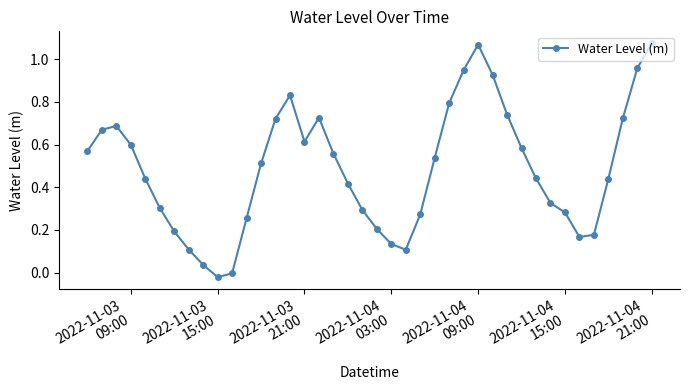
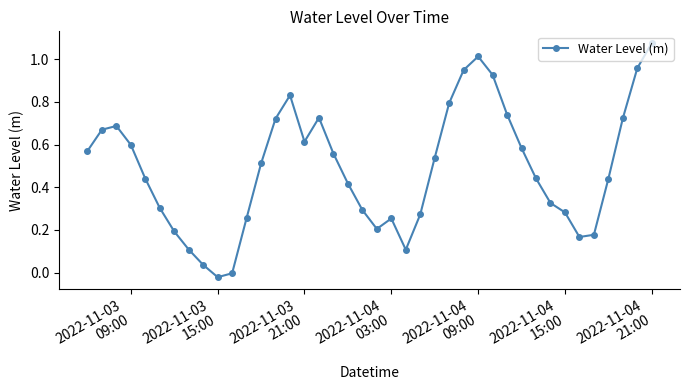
  {
    "2022-11-03 09:00": 0.60,
    "2022-11-03 15:00": -0.02,
    "2022-11-03 21:00": 0.61,
-   "2022-11-04 03:00": 0.13,
-   "2022-11-04 09:00": 1.07,
+   "2022-11-04 03:00": 0.25,
+   "2022-11-04 09:00": 1.01,
    "2022-11-04 15:00": 0.28
  }
